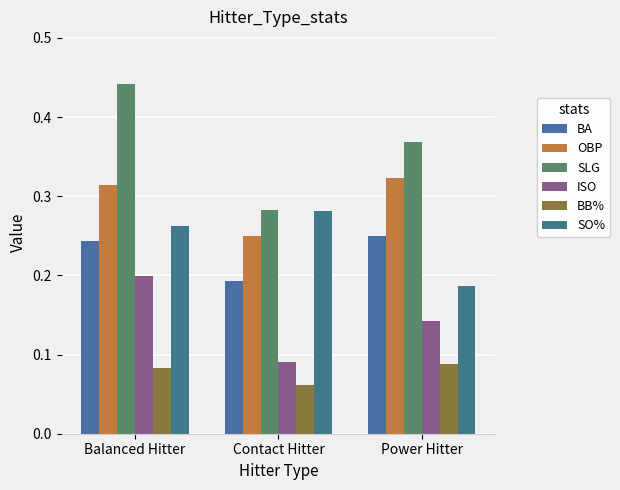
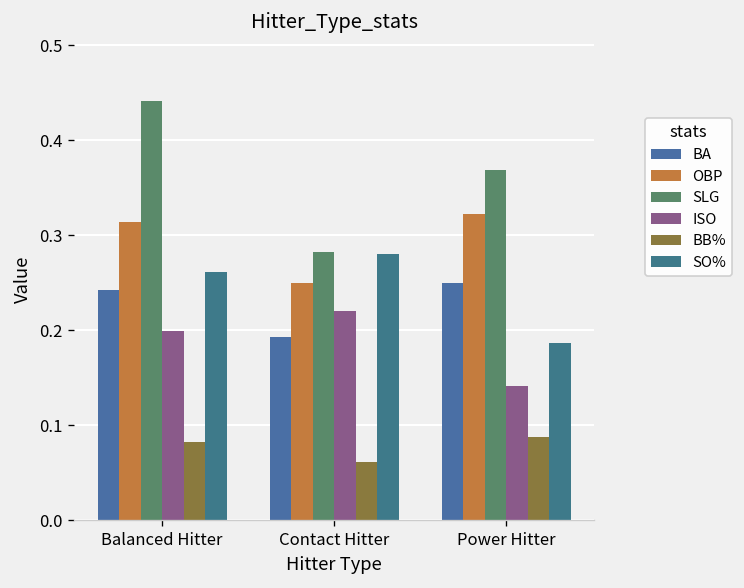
  {
    "ISO": {
      "Balanced Hitter": 0.20,
-     "Contact Hitter": 0.09,
+     "Contact Hitter": 0.22,
      "Power Hitter": 0.14
    }
  }
